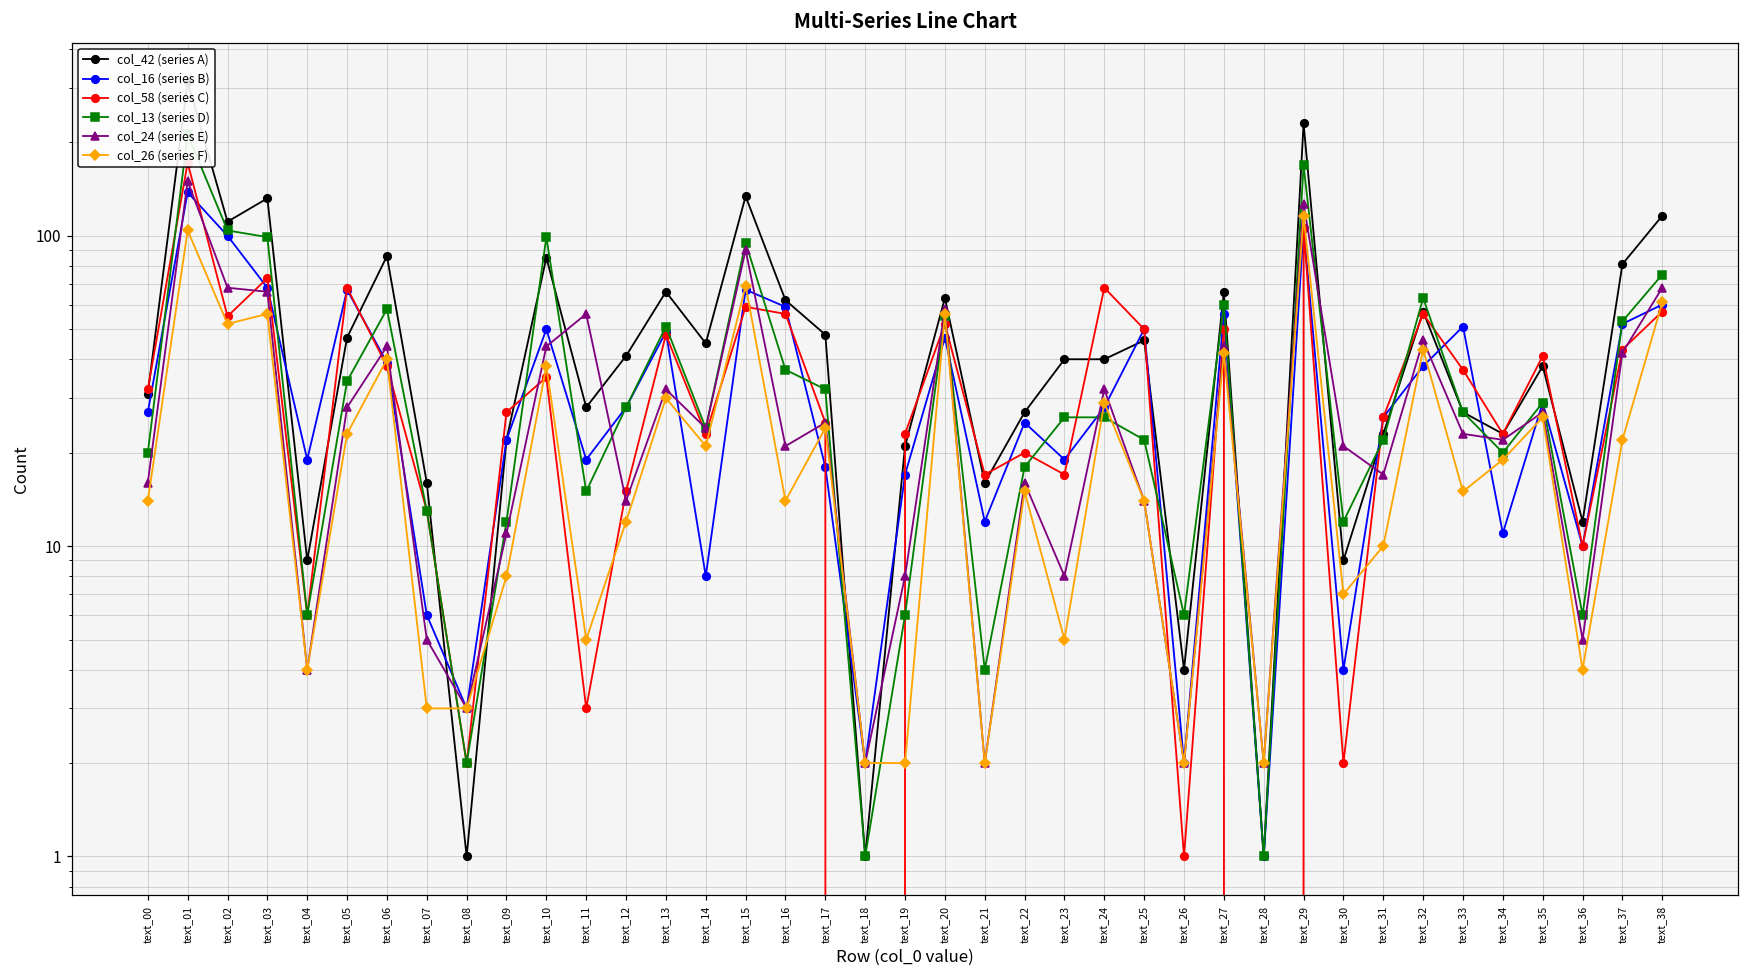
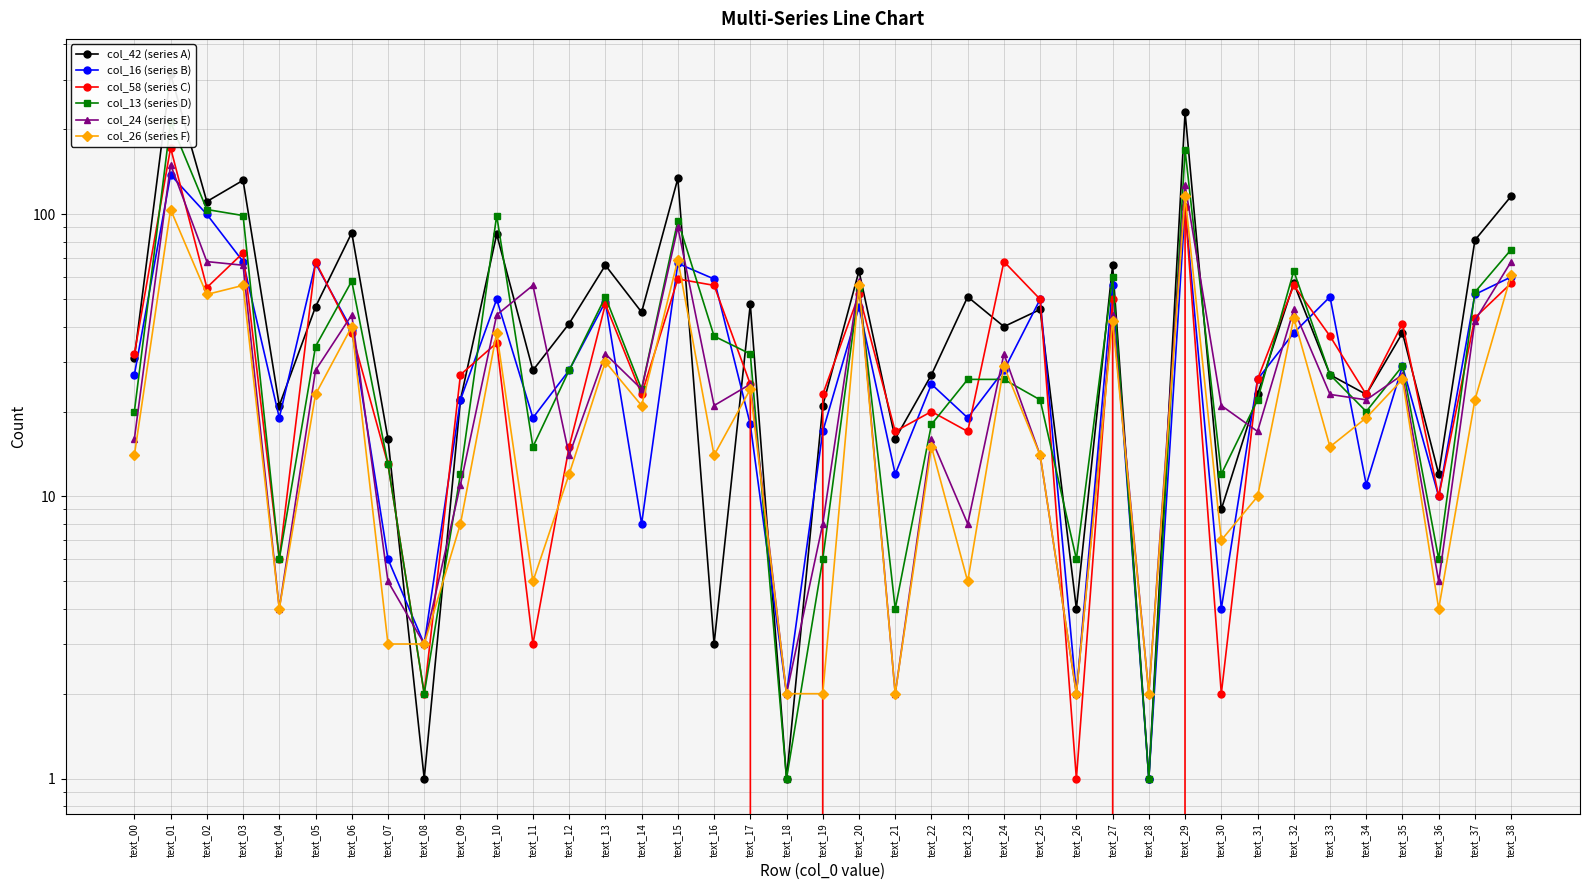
  {
    "col_42 (series A)": {
      "text_00": 31,
      "text_02": 111,
      "text_03": 130,
-     "text_04": 9,
+     "text_04": 21,
      "text_05": 47,
      "text_06": 86,
      "text_07": 16,
      "text_08": 1,
      "text_10": 85,
      "text_11": 28,
      "text_12": 41,
      "text_13": 66,
      "text_14": 45,
      "text_15": 130,
-     "text_16": 62,
+     "text_16": 3,
      "text_17": 48,
      "text_19": 21,
      "text_20": 63,
      "text_21": 16,
      "text_22": 27,
-     "text_23": 40,
+     "text_23": 51,
      "text_24": 40,
      "text_25": 46,
      "text_26": 4,
      "text_27": 66,
      "text_29": 230,
      "text_30": 9,
      "text_31": 23,
      "text_35": 38,
      "text_36": 12,
      "text_37": 81,
      "text_38": 116
    },
    "col_16 (series B)": {
      "text_00": 27,
      "text_01": 140,
      "text_02": 100,
      "text_03": 68,
      "text_04": 19,
      "text_06": 39,
      "text_07": 6,
      "text_10": 50,
      "text_11": 19,
      "text_13": 49,
      "text_14": 8,
      "text_15": 67,
      "text_16": 59,
      "text_17": 18,
      "text_19": 17,
      "text_20": 47,
      "text_21": 12,
      "text_22": 25,
      "text_23": 19,
      "text_24": 28,
      "text_27": 56,
      "text_30": 4,
      "text_32": 38,
      "text_33": 51,
      "text_34": 11
    },
    "col_58 (series C)": {
      "text_00": 32,
      "text_01": 170,
      "text_02": 55,
      "text_03": 73,
      "text_06": 38,
      "text_09": 27,
      "text_10": 35,
      "text_11": 3,
      "text_12": 15,
      "text_13": 48,
      "text_14": 23,
      "text_15": 59,
      "text_16": 56,
      "text_19": 23,
      "text_20": 52,
      "text_21": 17,
      "text_22": 20,
      "text_23": 17,
      "text_24": 68,
      "text_26": 1,
      "text_27": 50,
      "text_30": 2,
      "text_33": 37,
      "text_35": 41,
      "text_37": 43,
      "text_38": 57
    },
    "col_13 (series D)": {
      "text_00": 20,
      "text_02": 104,
      "text_03": 99,
      "text_05": 34,
      "text_06": 58,
      "text_09": 12,
      "text_10": 99,
      "text_11": 15,
      "text_13": 51,
      "text_15": 95,
      "text_16": 37,
      "text_17": 32,
      "text_19": 6,
      "text_21": 4,
      "text_22": 18,
      "text_23": 26,
      "text_24": 26,
      "text_25": 22,
      "text_26": 6,
      "text_27": 60,
      "text_29": 170,
      "text_30": 12,
      "text_31": 22,
      "text_32": 63,
      "text_34": 20,
      "text_36": 6,
      "text_38": 75
    },
    "col_24 (series E)": {
      "text_00": 16,
      "text_01": 150,
      "text_02": 68,
      "text_03": 66,
      "text_05": 28,
      "text_06": 44,
      "text_07": 5,
      "text_09": 11,
      "text_10": 44,
      "text_11": 56,
      "text_12": 14,
      "text_13": 32,
      "text_15": 90,
      "text_16": 21,
      "text_19": 8,
      "text_20": 58,
      "text_22": 16,
      "text_23": 8,
      "text_24": 32,
      "text_27": 44,
      "text_29": 130,
      "text_30": 21,
      "text_31": 17,
      "text_32": 46,
      "text_33": 23,
      "text_34": 22,
      "text_35": 27,
      "text_36": 5,
      "text_37": 42,
      "text_38": 68
    },
    "col_26 (series F)": {
      "text_00": 14,
      "text_01": 104,
      "text_02": 52,
      "text_03": 56,
      "text_05": 23,
      "text_06": 40,
      "text_07": 3,
      "text_09": 8,
      "text_10": 38,
      "text_11": 5,
      "text_12": 12,
      "text_13": 30,
      "text_14": 21,
      "text_15": 69,
      "text_16": 14,
      "text_17": 24,
      "text_19": 2,
      "text_22": 15,
      "text_23": 5,
      "text_24": 29,
      "text_27": 42,
      "text_29": 116,
      "text_30": 7,
      "text_31": 10,
      "text_32": 43,
      "text_33": 15,
      "text_34": 19,
      "text_35": 26,
      "text_36": 4,
      "text_37": 22
    }
  }
